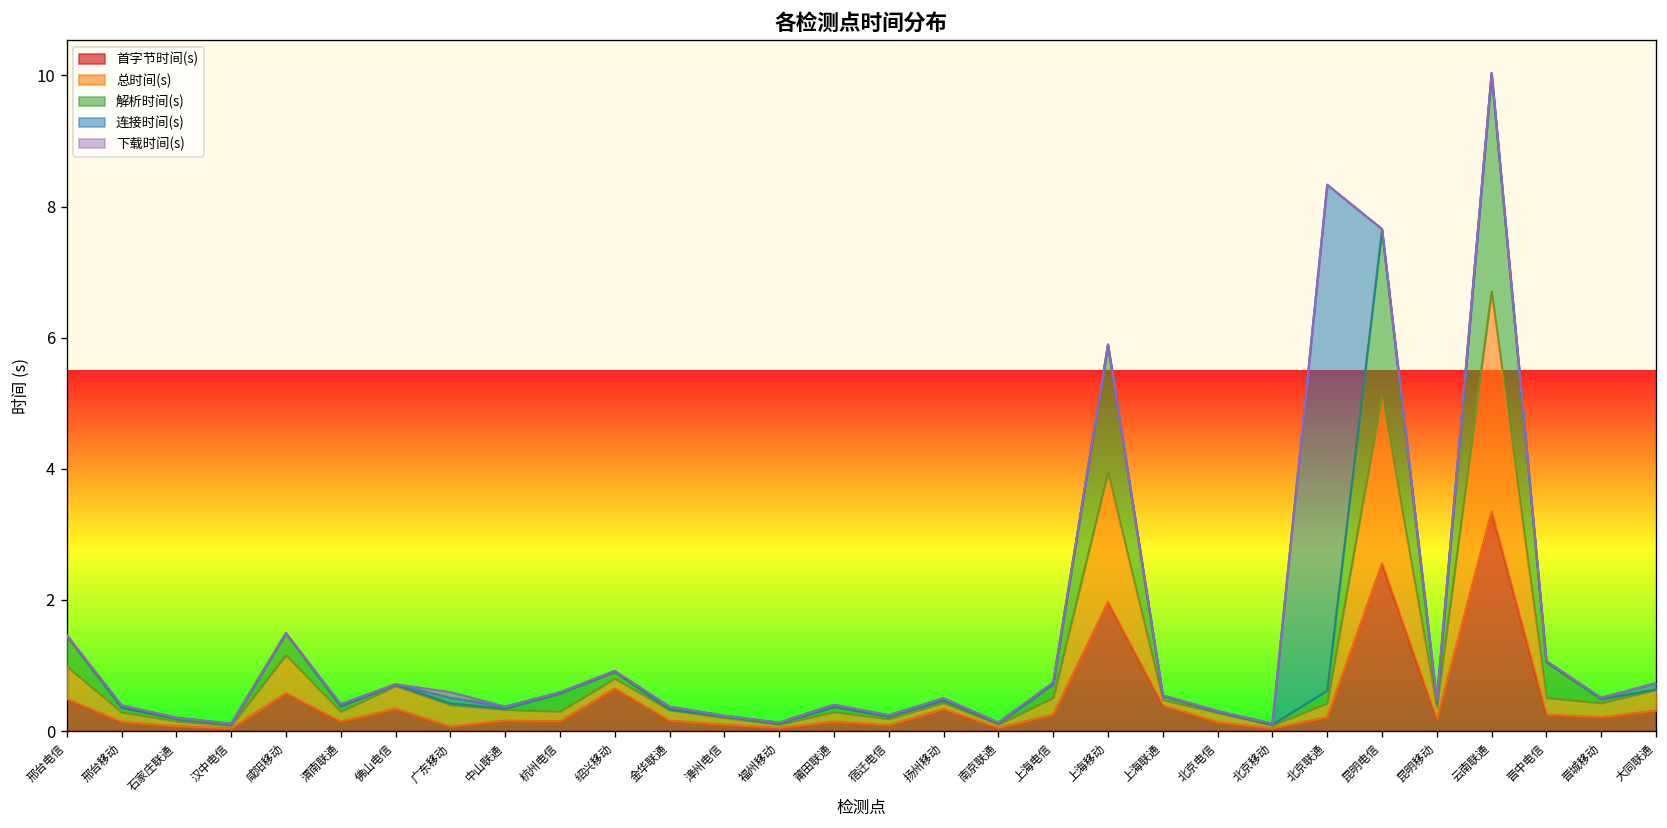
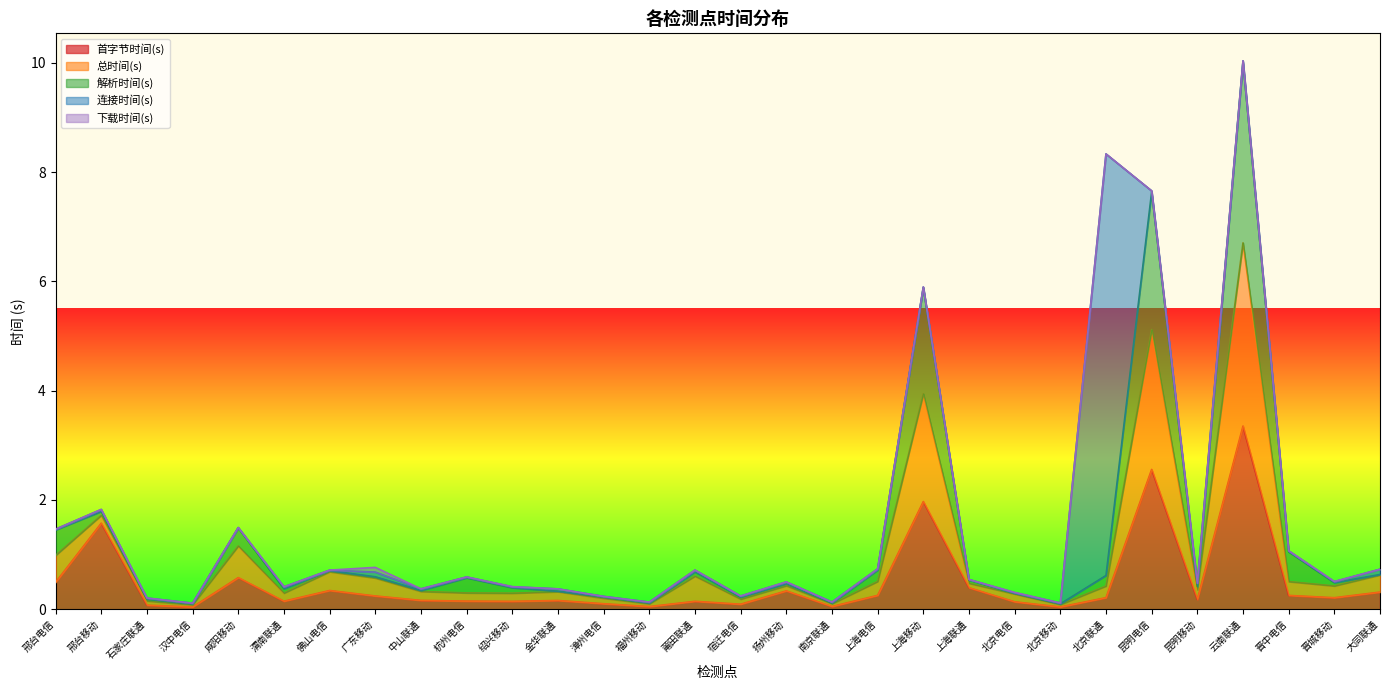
  {
    "首字节时间(s)": {
      "邢台电信": 0.5,
-     "邢台移动": 0.1,
+     "邢台移动": 1.6,
      "石家庄联通": 0.1,
      "咸阳移动": 0.6,
      "渭南联通": 0.1,
      "佛山电信": 0.3,
-     "广东移动": 0.1,
+     "广东移动": 0.2,
      "中山联通": 0.2,
      "杭州电信": 0.1,
-     "绍兴移动": 0.7,
+     "绍兴移动": 0.1,
      "金华联通": 0.2,
      "漳州电信": 0.1,
      "福州移动": 0.0,
      "莆田联通": 0.1,
      "宿迁电信": 0.1,
      "扬州移动": 0.3,
      "南京联通": 0.0,
      "上海电信": 0.3,
      "上海移动": 2.0,
      "上海联通": 0.4,
      "北京电信": 0.1,
      "北京联通": 0.2,
      "昆明电信": 2.6,
      "昆明移动": 0.2,
      "云南联通": 3.4,
      "晋中电信": 0.3,
      "晋城移动": 0.2,
      "大同联通": 0.3
    },
    "总时间(s)": {
      "邢台电信": 0.5,
      "邢台移动": 0.1,
      "咸阳移动": 0.6,
      "渭南联通": 0.1,
      "杭州电信": 0.1,
      "绍兴移动": 0.1,
-     "莆田联通": 0.1,
+     "莆田联通": 0.5,
      "上海电信": 0.3,
      "上海移动": 2.0,
      "上海联通": 0.1,
      "北京联通": 0.2,
      "昆明电信": 2.6,
      "昆明移动": 0.2,
      "云南联通": 3.4,
      "晋中电信": 0.3,
      "晋城移动": 0.2
    },
    "解析时间(s)": {
      "北京联通": 0.2,
      "昆明移动": 0.1
    },
    "连接时间(s)": {
      "广东移动": 0.1
    },
    "下载时间(s)": {
      "广东移动": 0.1
    }
  }
